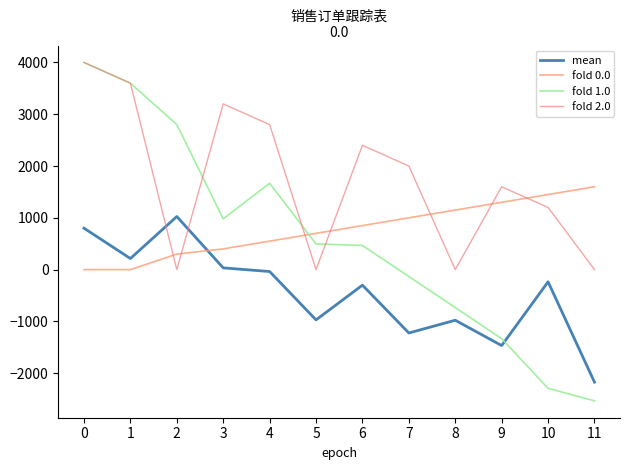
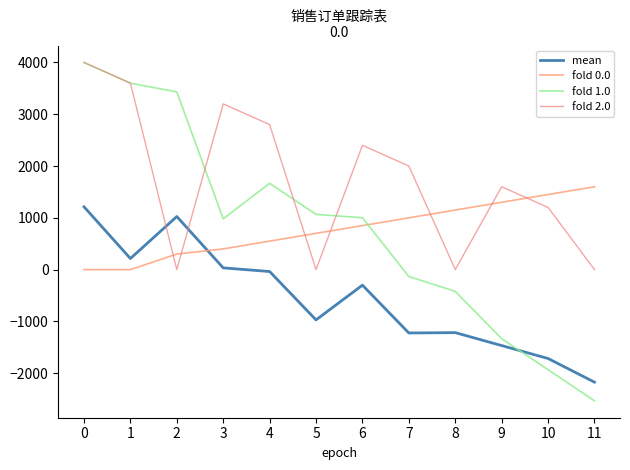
  {
    "mean": {
-     "0": 800,
+     "0": 1200,
      "1": 200,
      "2": 1000,
      "3": 0,
      "4": 0,
      "5": -1000,
      "6": -300,
      "7": -1200,
-     "8": -1000,
+     "8": -1200,
      "9": -1500,
-     "10": -200,
+     "10": -1700,
      "11": -2200
    },
    "fold 1.0": {
-     "2": 2800,
+     "2": 3400,
      "3": 1000,
      "4": 1700,
-     "5": 500,
-     "6": 500,
+     "5": 1100,
+     "6": 1000,
      "7": -100,
-     "8": -700,
+     "8": -400,
      "9": -1300,
-     "10": -2300,
+     "10": -1900,
      "11": -2500
    }
  }
